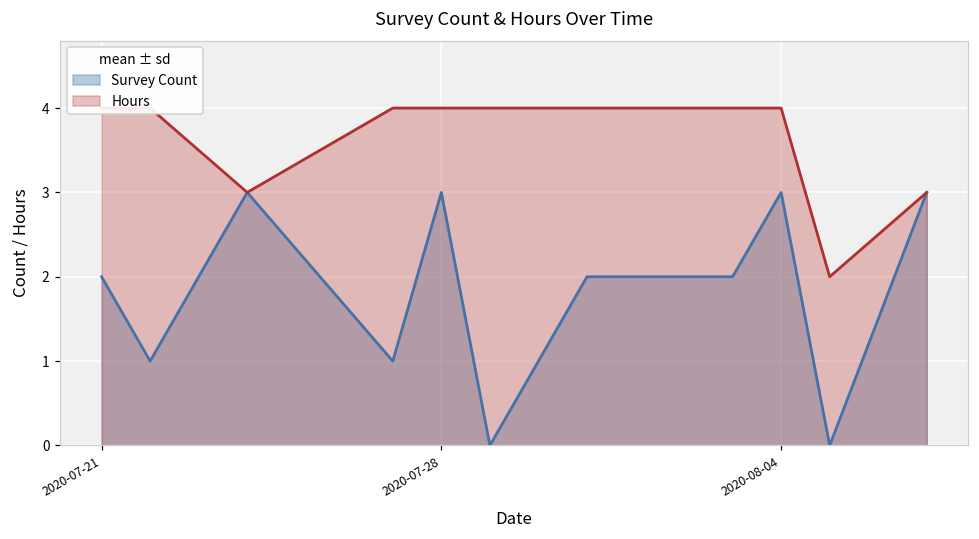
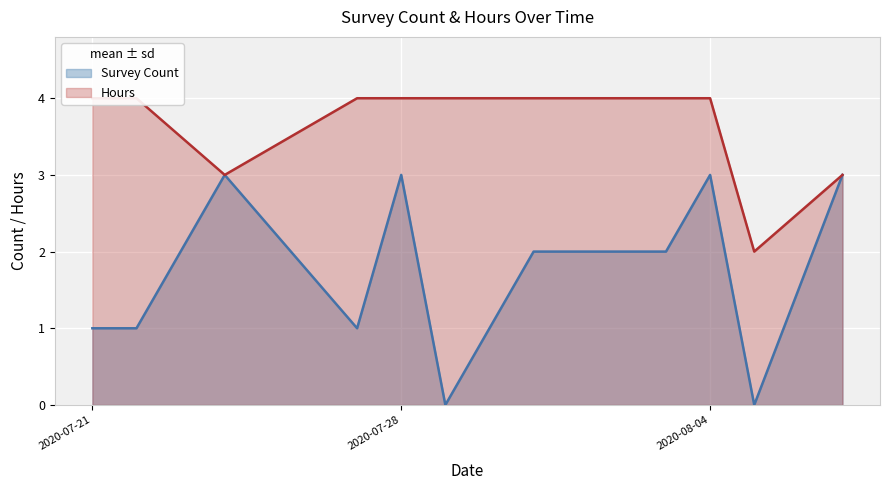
  {
    "Survey Count": {
-     "2020-07-21": 2,
+     "2020-07-21": 1,
      "2020-07-28": 3,
      "2020-08-04": 3
    },
    "Hours": {
      "2020-07-28": 4,
      "2020-08-04": 4
    }
  }
